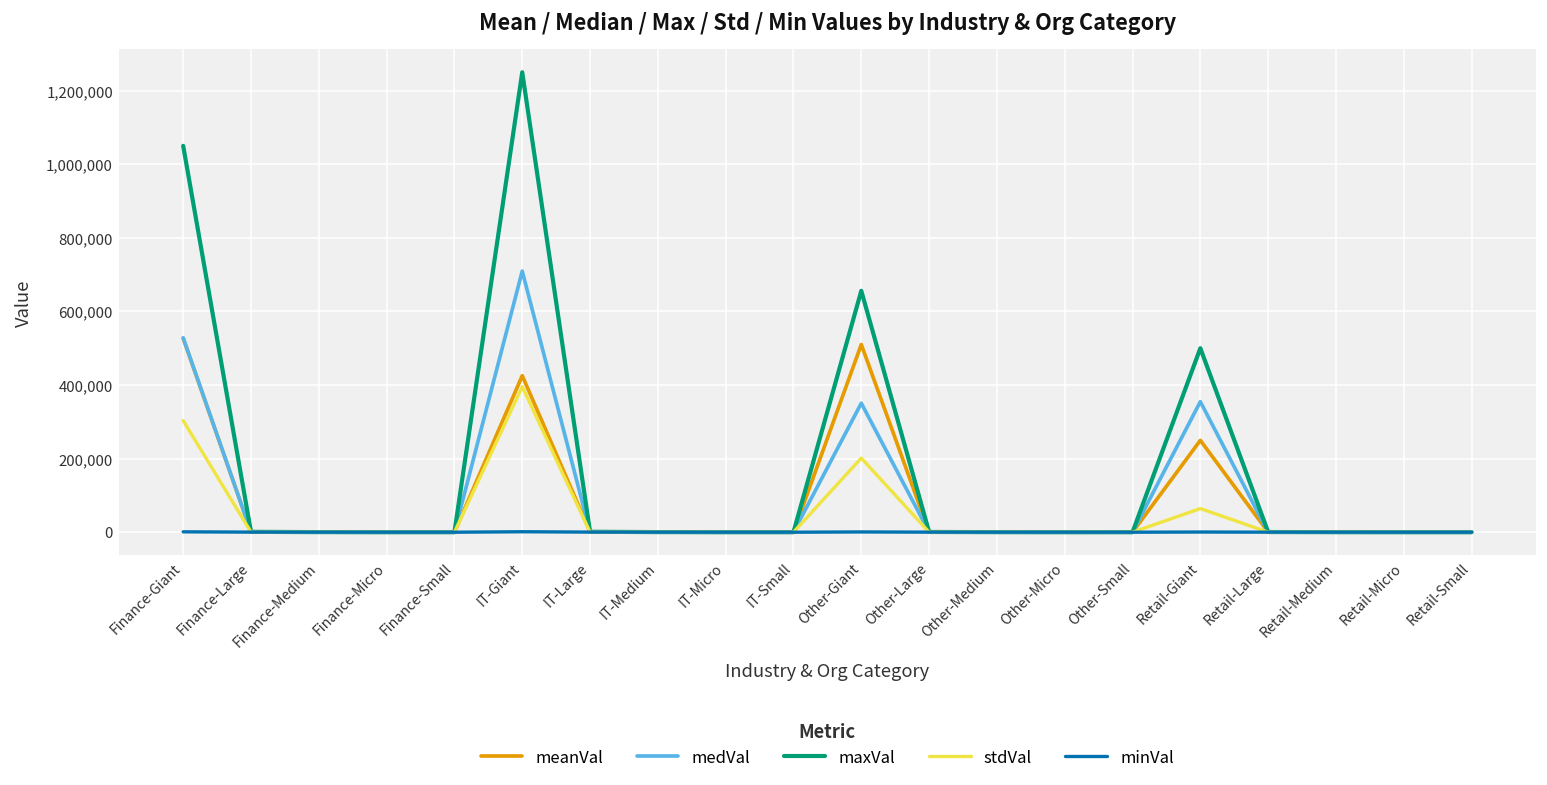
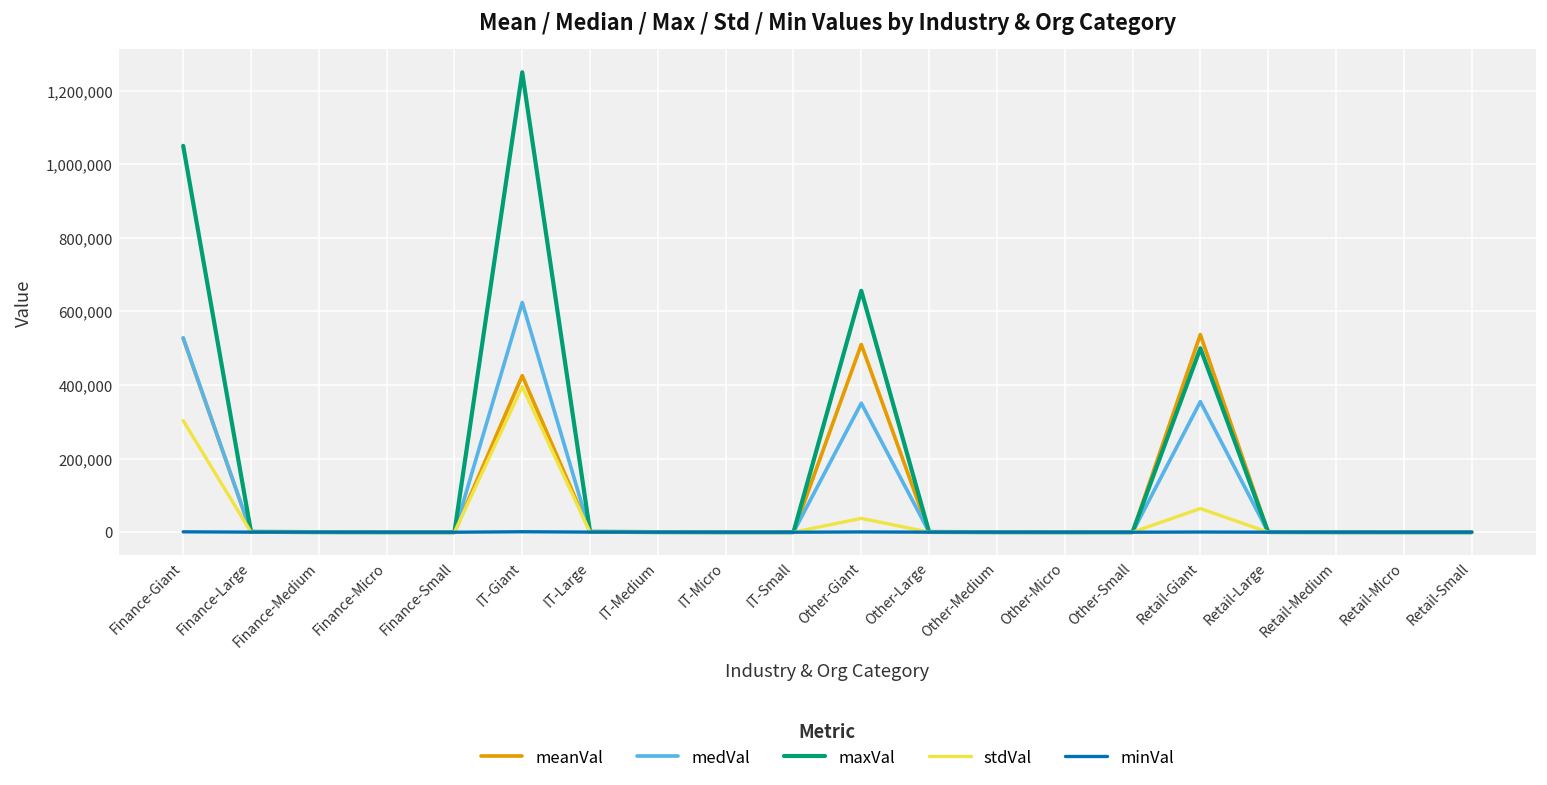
  {
    "meanVal": {
      "IT-Giant": "430,000",
      "Other-Giant": "510,000",
-     "Retail-Giant": "250,000"
+     "Retail-Giant": "540,000"
    },
    "medVal": {
-     "IT-Giant": "710,000",
+     "IT-Giant": "620,000",
      "Other-Giant": "350,000",
      "Retail-Giant": "350,000"
    },
    "maxVal": {
      "Finance-Giant": "1,050,000",
      "IT-Giant": "1,250,000",
      "Other-Giant": "660,000",
      "Retail-Giant": "500,000"
    },
    "stdVal": {
      "Finance-Giant": "300,000",
      "IT-Giant": "400,000",
-     "Other-Giant": "200,000",
+     "Other-Giant": "40,000",
      "Retail-Giant": "60,000"
    },
    "minVal": {
      "Finance-Giant": "0",
      "IT-Giant": "0",
      "Other-Giant": "0",
      "Retail-Giant": "0"
    }
  }
